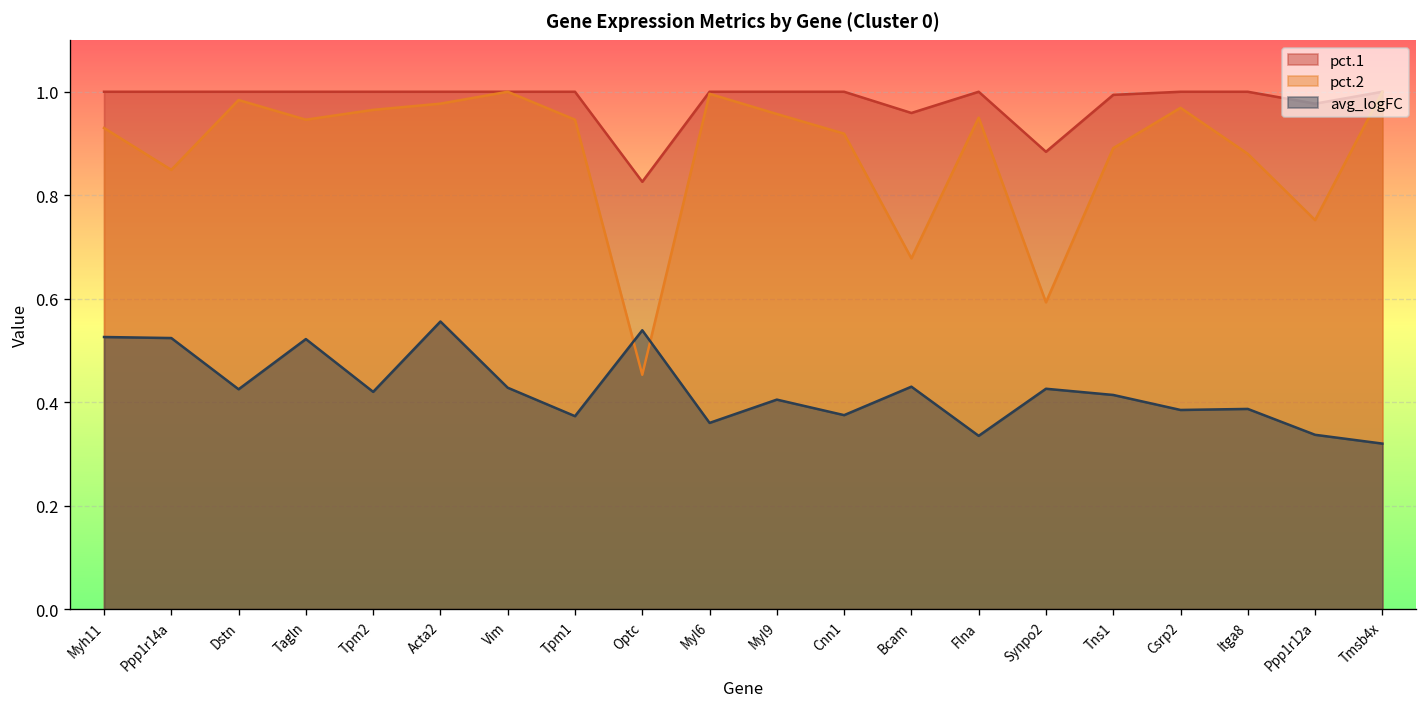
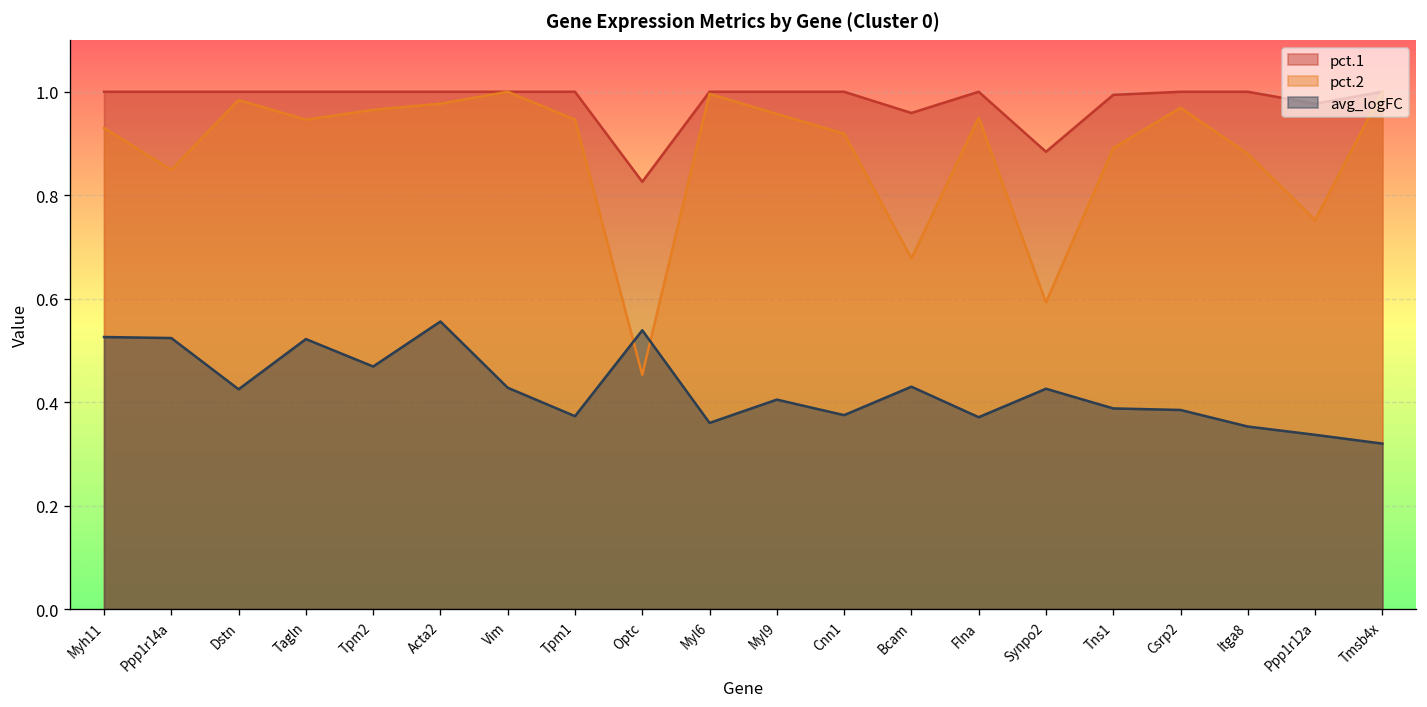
  {
    "avg_logFC": {
      "Myh11": 0.53,
      "Ppp1r14a": 0.52,
      "Dstn": 0.43,
      "Tagln": 0.52,
-     "Tpm2": 0.42,
+     "Tpm2": 0.47,
      "Acta2": 0.56,
      "Vim": 0.43,
      "Tpm1": 0.37,
      "Optc": 0.54,
      "Myl6": 0.36,
      "Myl9": 0.41,
      "Cnn1": 0.38,
      "Bcam": 0.43,
-     "Flna": 0.34,
+     "Flna": 0.37,
      "Synpo2": 0.43,
-     "Tns1": 0.41,
+     "Tns1": 0.39,
      "Csrp2": 0.39,
-     "Itga8": 0.39,
+     "Itga8": 0.35,
      "Ppp1r12a": 0.34,
      "Tmsb4x": 0.32
    }
  }
